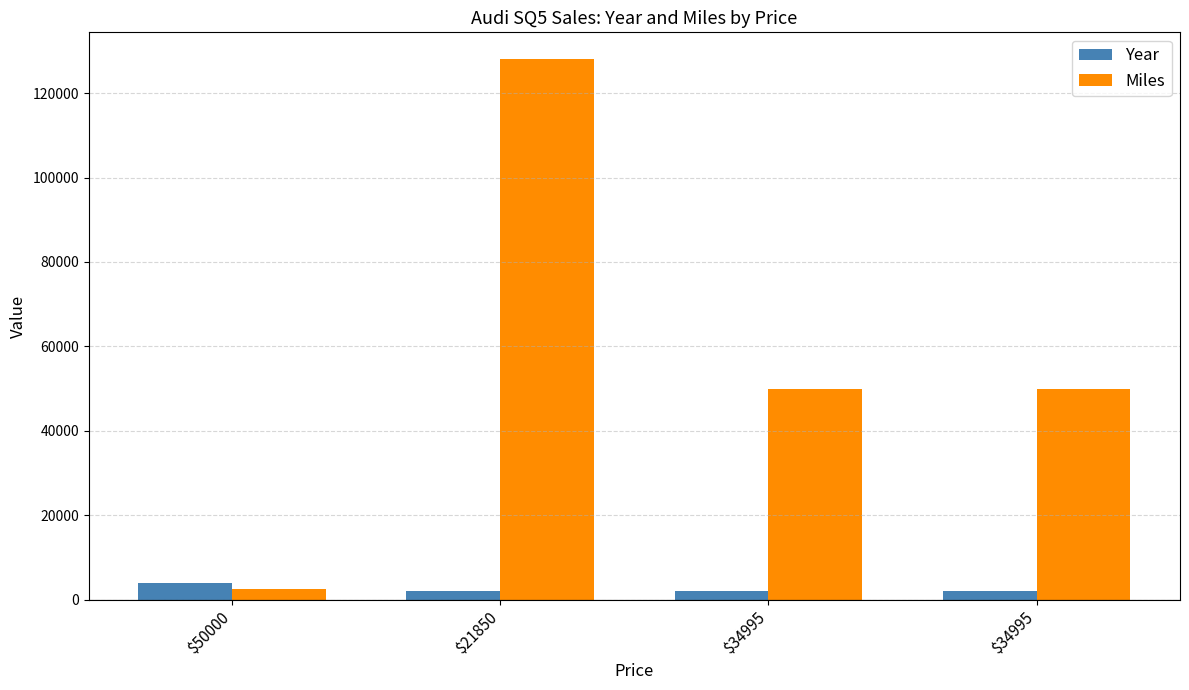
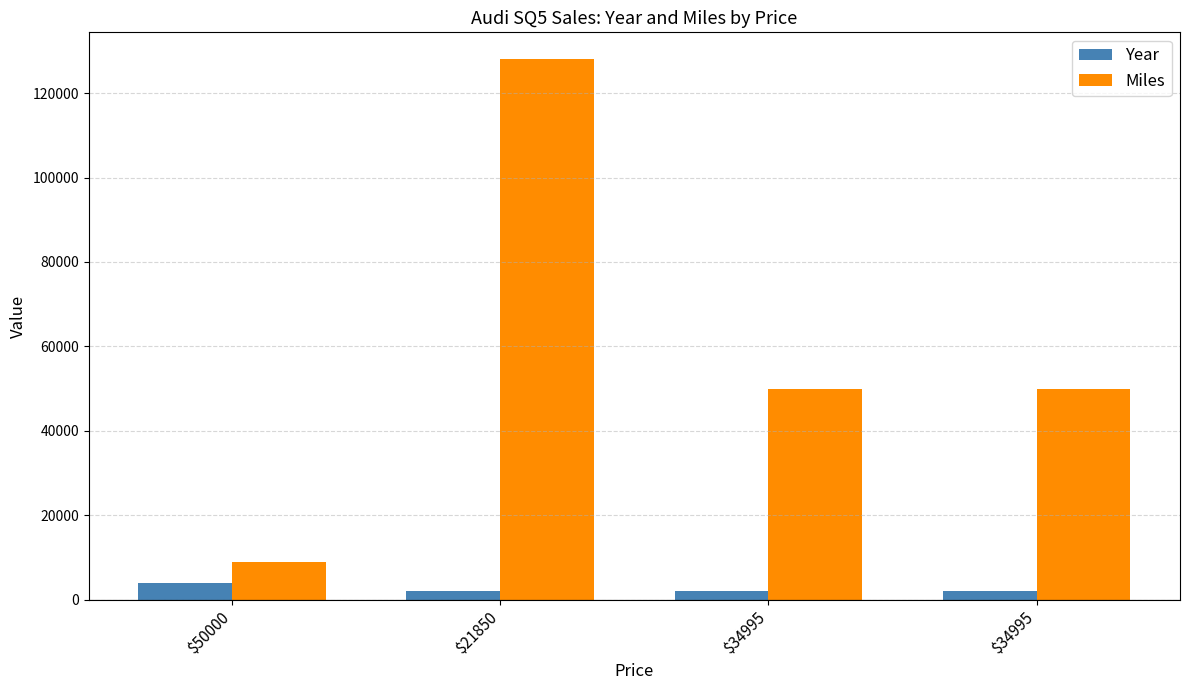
  {
    "Year": {
      "$50000": 4000,
      "$21850": 2000
    },
    "Miles": {
-     "$50000": 3000,
+     "$50000": 9000,
      "$21850": 128000
    }
  }
